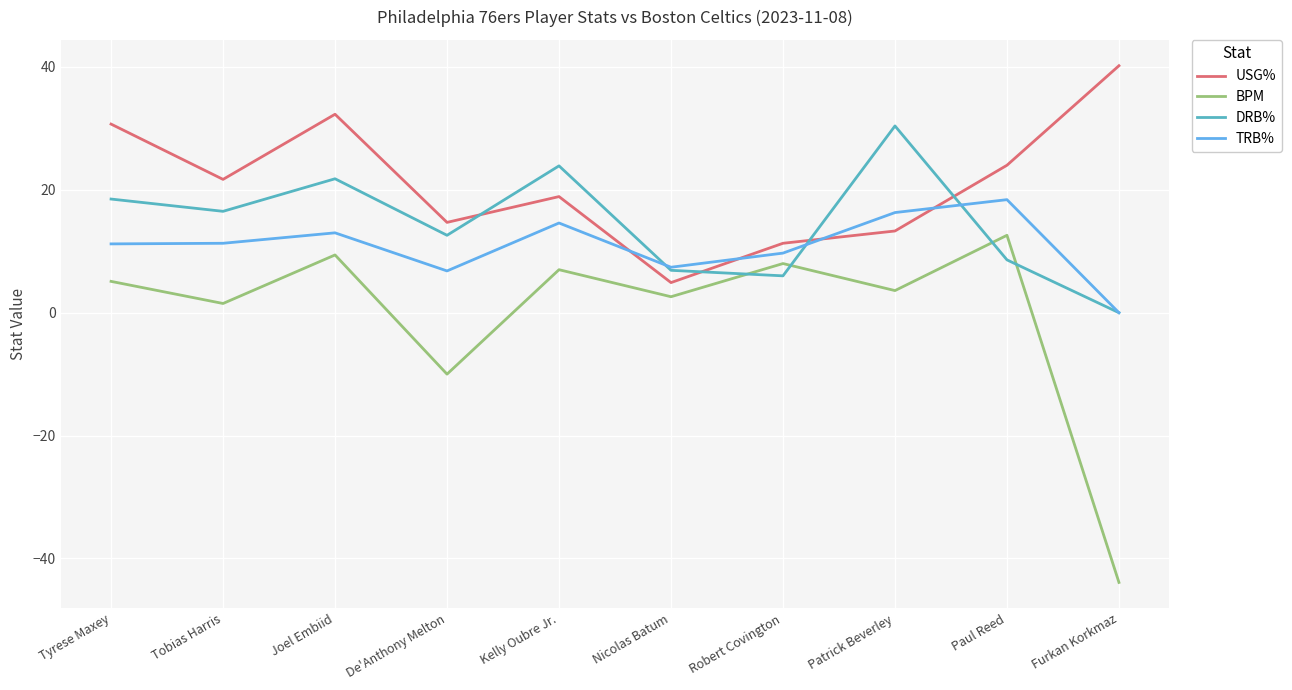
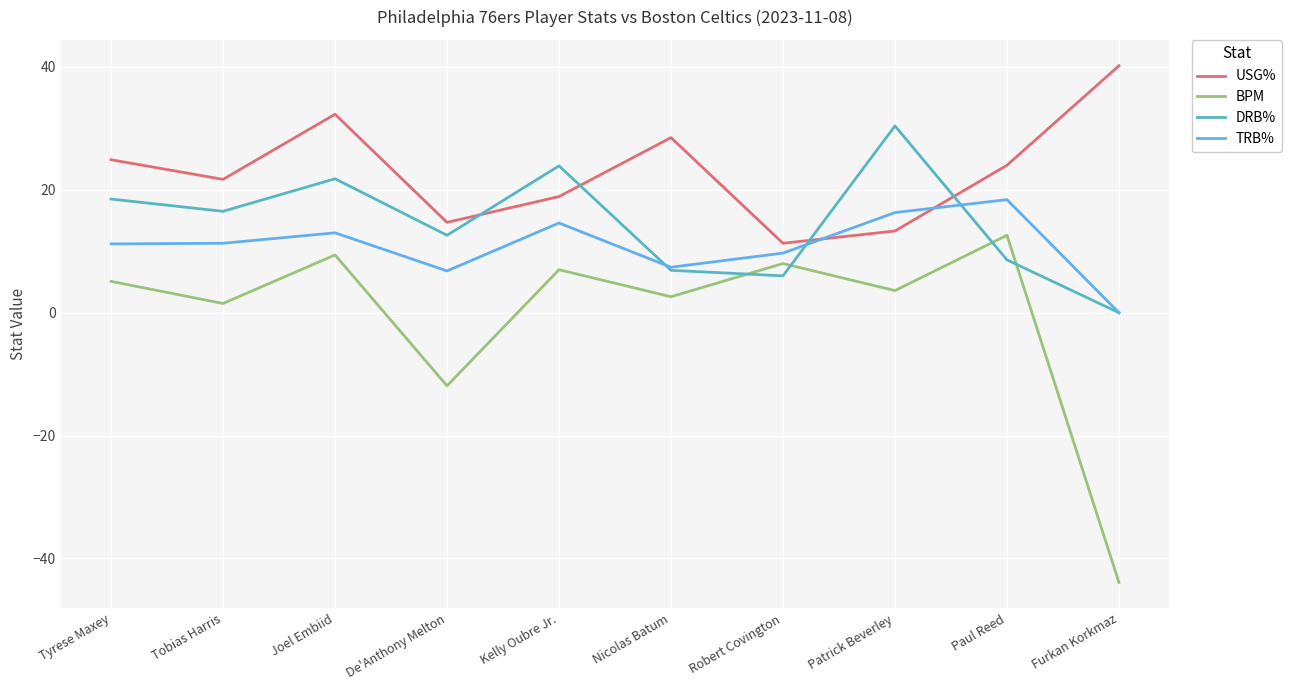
  {
    "USG%": {
-     "Tyrese Maxey": 31,
+     "Tyrese Maxey": 25,
      "Tobias Harris": 22,
      "Joel Embiid": 32,
      "De'Anthony Melton": 15,
      "Kelly Oubre Jr.": 19,
-     "Nicolas Batum": 5,
+     "Nicolas Batum": 29,
      "Robert Covington": 11,
      "Patrick Beverley": 13,
      "Paul Reed": 24,
      "Furkan Korkmaz": 40
    },
    "BPM": {
      "Tyrese Maxey": 5,
      "Tobias Harris": 2,
      "Joel Embiid": 9,
-     "De'Anthony Melton": -10,
+     "De'Anthony Melton": -12,
      "Kelly Oubre Jr.": 7,
      "Nicolas Batum": 3,
      "Robert Covington": 8,
      "Patrick Beverley": 4,
      "Paul Reed": 13,
      "Furkan Korkmaz": -44
    }
  }
